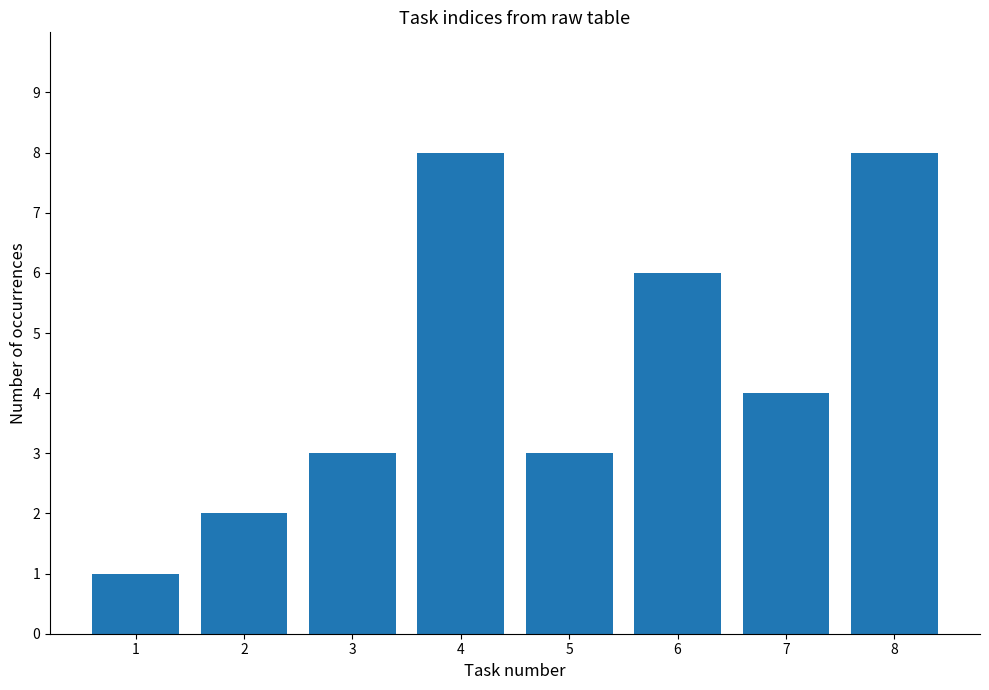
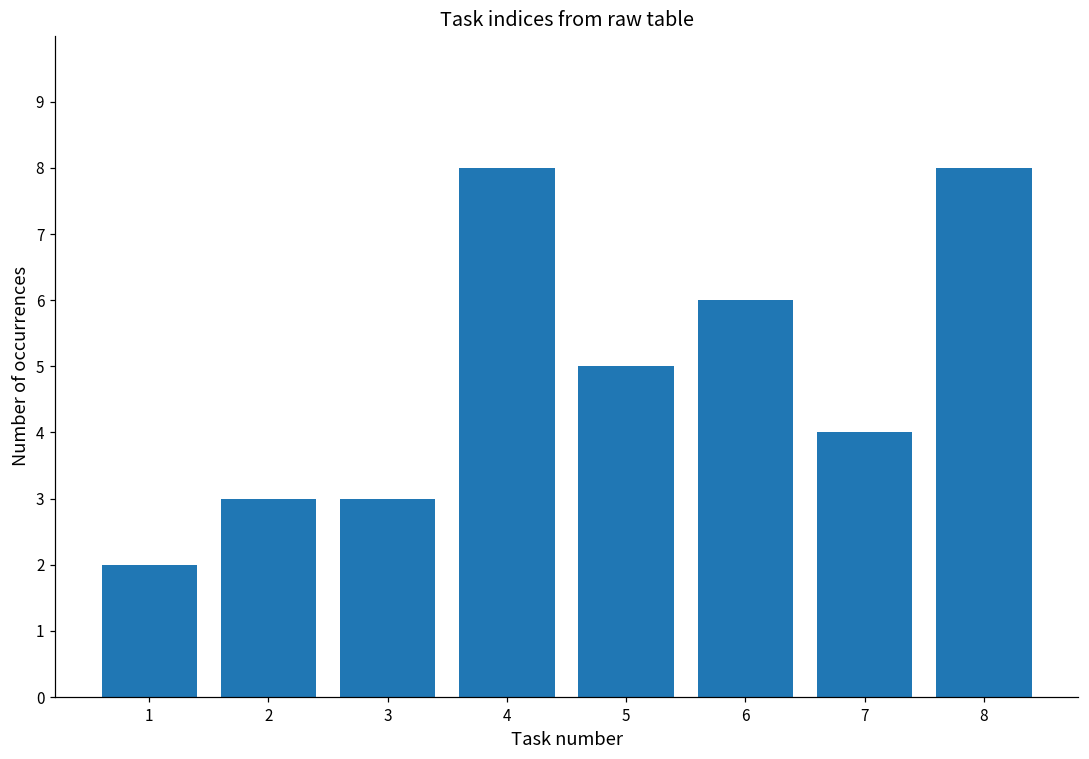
  {
-   "1": 1,
-   "2": 2,
+   "1": 2,
+   "2": 3,
    "3": 3,
    "4": 8,
-   "5": 3,
+   "5": 5,
    "6": 6,
    "7": 4,
    "8": 8
  }
